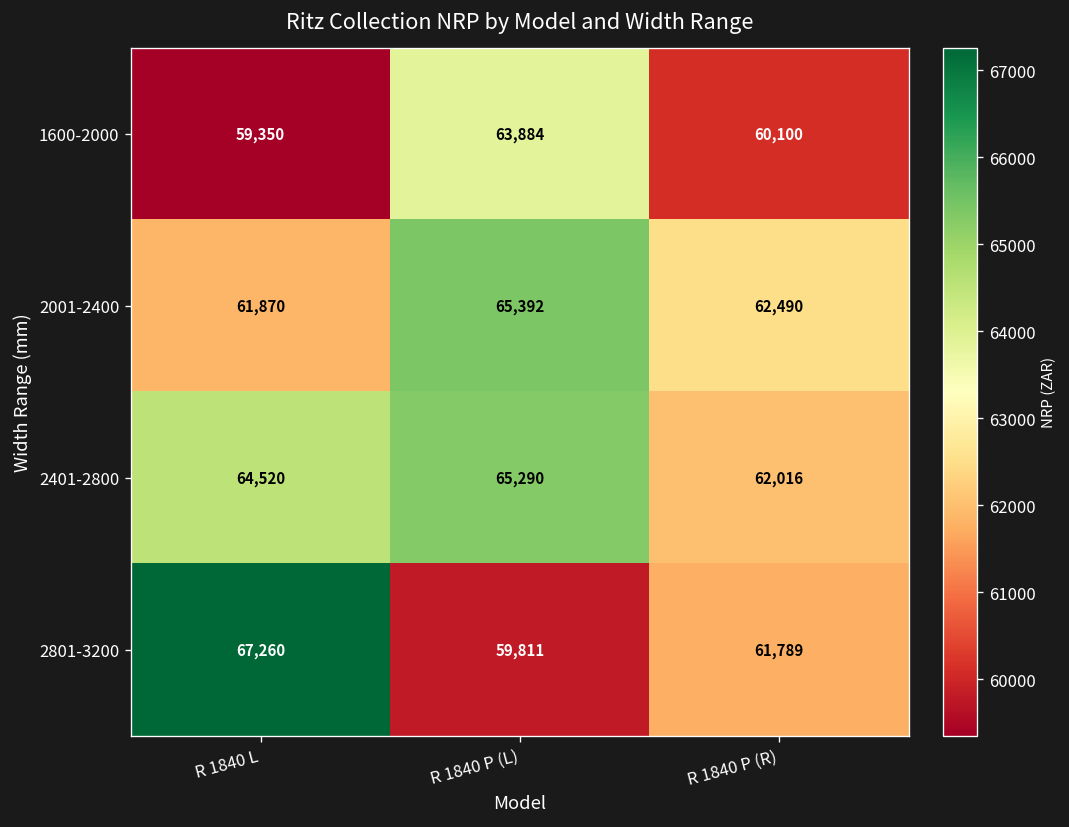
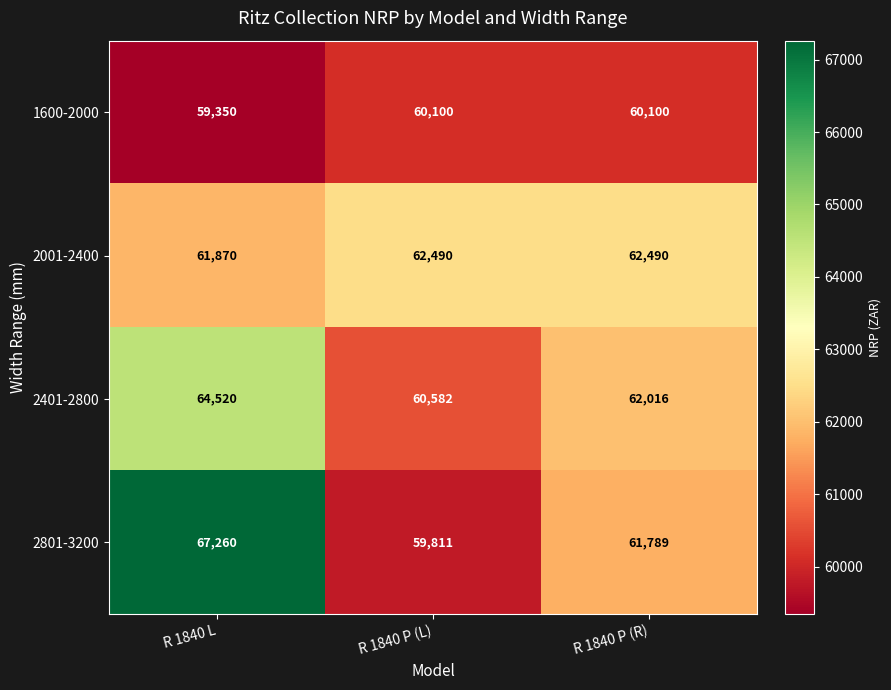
  {
    "1600-2000": {
      "R 1840 L": "59,350",
-     "R 1840 P (L)": "63,884",
+     "R 1840 P (L)": "60,100",
      "R 1840 P (R)": "60,100"
    },
    "2001-2400": {
      "R 1840 L": "61,870",
-     "R 1840 P (L)": "65,392",
+     "R 1840 P (L)": "62,490",
      "R 1840 P (R)": "62,490"
    },
    "2401-2800": {
      "R 1840 L": "64,520",
-     "R 1840 P (L)": "65,290",
+     "R 1840 P (L)": "60,582",
      "R 1840 P (R)": "62,016"
    },
    "2801-3200": {
      "R 1840 L": "67,260",
      "R 1840 P (L)": "59,811",
      "R 1840 P (R)": "61,789"
    }
  }
